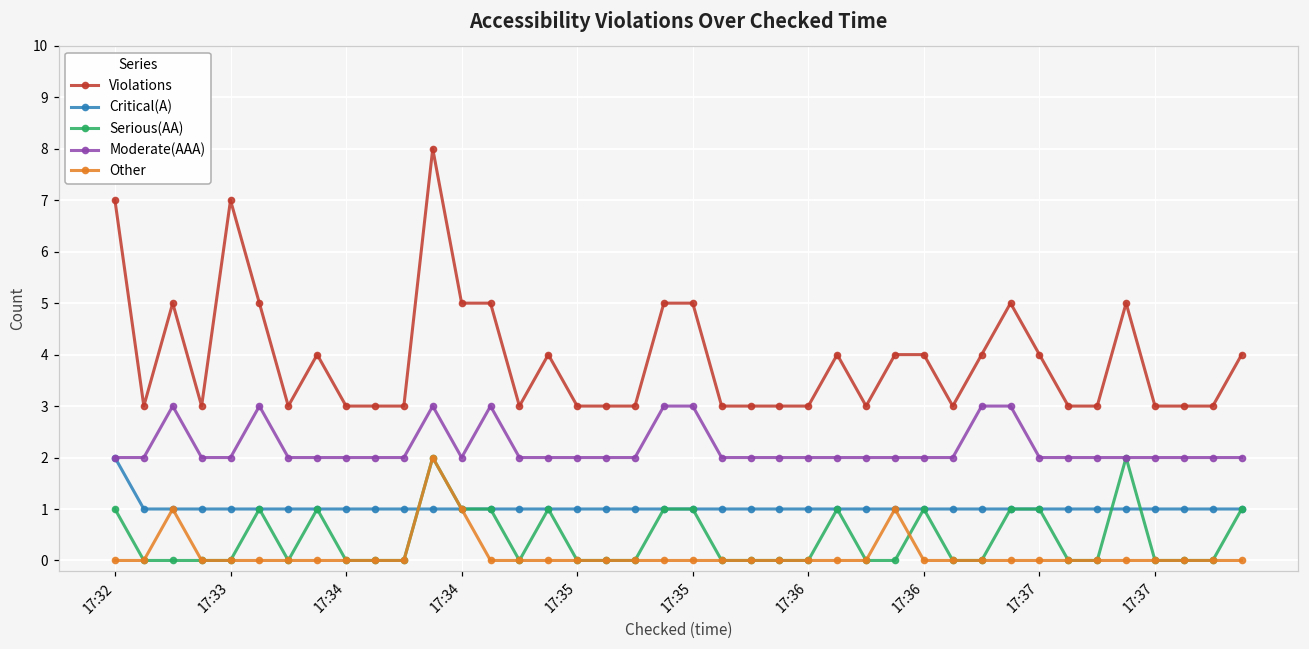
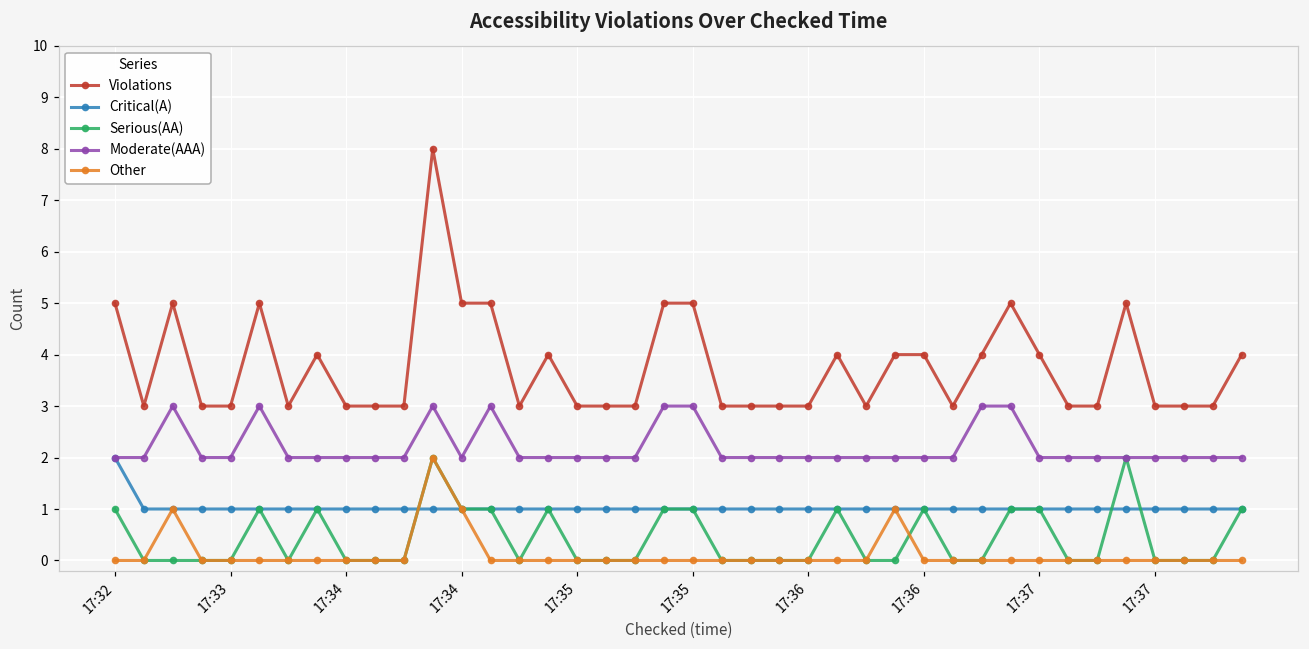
  {
    "Violations": {
-     "17:32": 7,
-     "17:33": 7
+     "17:32": 5,
+     "17:33": 3
    },
    "Critical(A)": {
      "17:33": 1
    },
    "Serious(AA)": {
      "17:32": 1
    },
    "Moderate(AAA)": {
      "17:33": 2
    },
    "Other": {
      "17:32": 0
    }
  }
